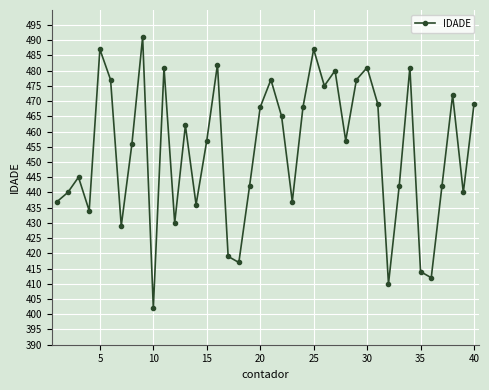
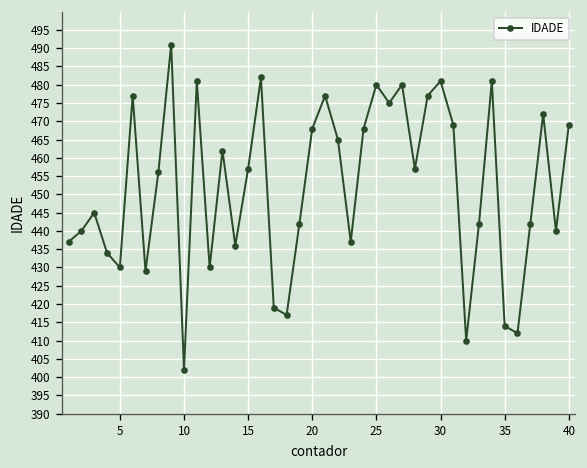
  {
-   "5": 487,
+   "5": 430,
    "10": 402,
    "15": 457,
    "20": 468,
-   "25": 487,
+   "25": 480,
    "30": 481,
    "35": 414,
    "40": 469
  }
